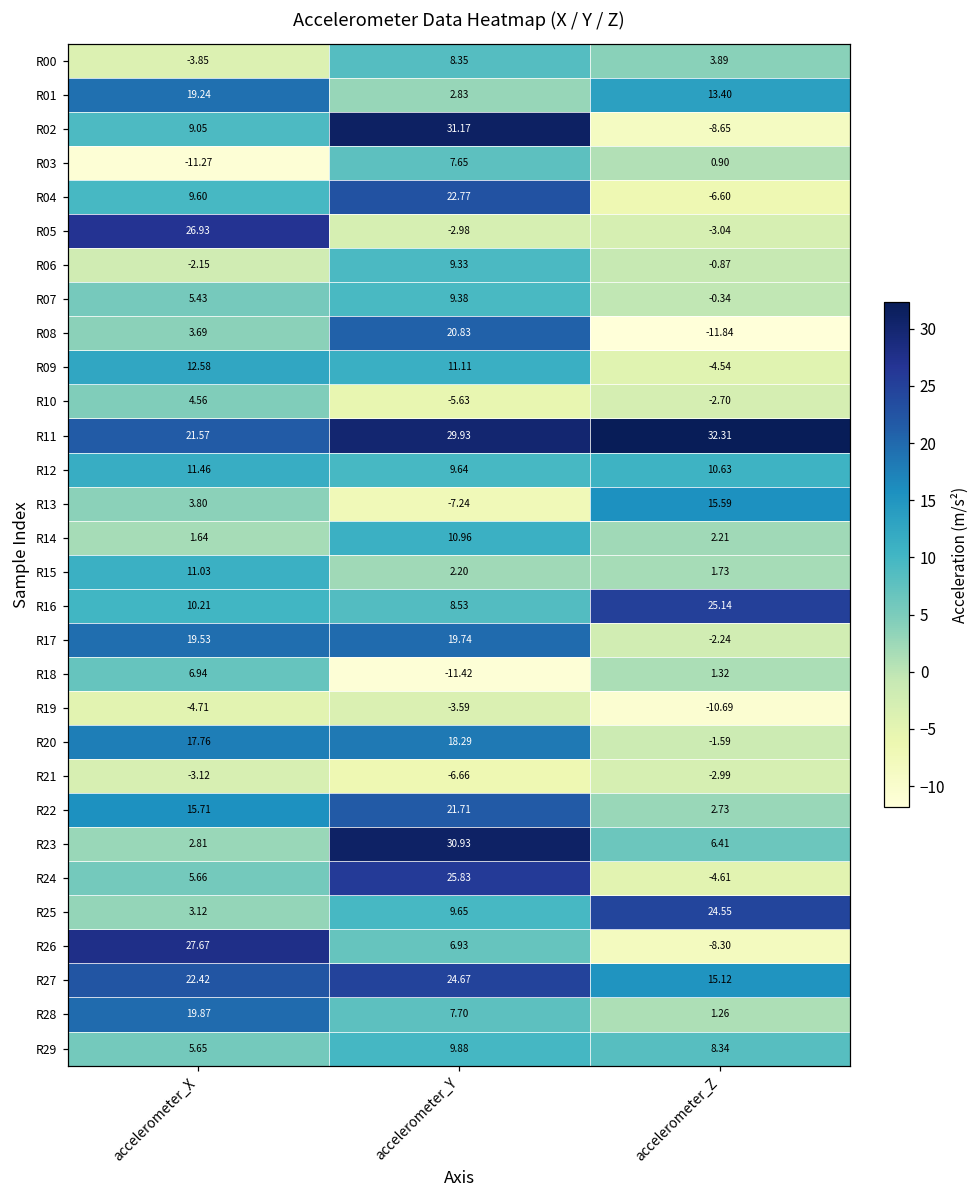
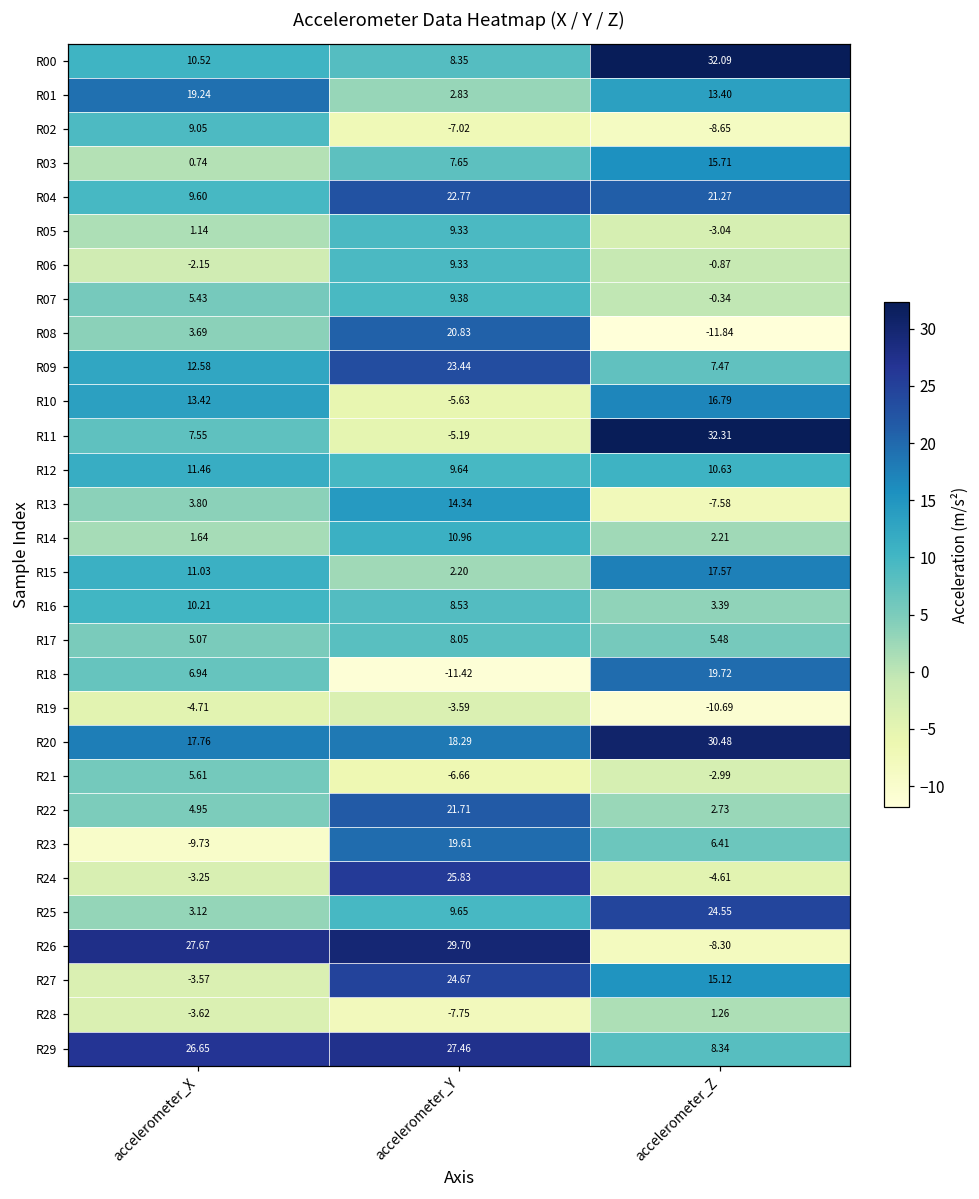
  {
    "R00": {
-     "accelerometer_X": -3.85,
+     "accelerometer_X": 10.52,
      "accelerometer_Y": 8.35,
-     "accelerometer_Z": 3.89
+     "accelerometer_Z": 32.09
    },
    "R01": {
      "accelerometer_X": 19.24,
      "accelerometer_Y": 2.83,
      "accelerometer_Z": 13.40
    },
    "R02": {
      "accelerometer_X": 9.05,
-     "accelerometer_Y": 31.17,
+     "accelerometer_Y": -7.02,
      "accelerometer_Z": -8.65
    },
    "R03": {
-     "accelerometer_X": -11.27,
+     "accelerometer_X": 0.74,
      "accelerometer_Y": 7.65,
-     "accelerometer_Z": 0.90
+     "accelerometer_Z": 15.71
    },
    "R04": {
      "accelerometer_X": 9.60,
      "accelerometer_Y": 22.77,
-     "accelerometer_Z": -6.60
+     "accelerometer_Z": 21.27
    },
    "R05": {
-     "accelerometer_X": 26.93,
-     "accelerometer_Y": -2.98,
+     "accelerometer_X": 1.14,
+     "accelerometer_Y": 9.33,
      "accelerometer_Z": -3.04
    },
    "R06": {
      "accelerometer_X": -2.15,
      "accelerometer_Y": 9.33,
      "accelerometer_Z": -0.87
    },
    "R07": {
      "accelerometer_X": 5.43,
      "accelerometer_Y": 9.38,
      "accelerometer_Z": -0.34
    },
    "R08": {
      "accelerometer_X": 3.69,
      "accelerometer_Y": 20.83,
      "accelerometer_Z": -11.84
    },
    "R09": {
      "accelerometer_X": 12.58,
-     "accelerometer_Y": 11.11,
-     "accelerometer_Z": -4.54
+     "accelerometer_Y": 23.44,
+     "accelerometer_Z": 7.47
    },
    "R10": {
-     "accelerometer_X": 4.56,
+     "accelerometer_X": 13.42,
      "accelerometer_Y": -5.63,
-     "accelerometer_Z": -2.70
+     "accelerometer_Z": 16.79
    },
    "R11": {
-     "accelerometer_X": 21.57,
-     "accelerometer_Y": 29.93,
+     "accelerometer_X": 7.55,
+     "accelerometer_Y": -5.19,
      "accelerometer_Z": 32.31
    },
    "R12": {
      "accelerometer_X": 11.46,
      "accelerometer_Y": 9.64,
      "accelerometer_Z": 10.63
    },
    "R13": {
      "accelerometer_X": 3.80,
-     "accelerometer_Y": -7.24,
-     "accelerometer_Z": 15.59
+     "accelerometer_Y": 14.34,
+     "accelerometer_Z": -7.58
    },
    "R14": {
      "accelerometer_X": 1.64,
      "accelerometer_Y": 10.96,
      "accelerometer_Z": 2.21
    },
    "R15": {
      "accelerometer_X": 11.03,
      "accelerometer_Y": 2.20,
-     "accelerometer_Z": 1.73
+     "accelerometer_Z": 17.57
    },
    "R16": {
      "accelerometer_X": 10.21,
      "accelerometer_Y": 8.53,
-     "accelerometer_Z": 25.14
+     "accelerometer_Z": 3.39
    },
    "R17": {
-     "accelerometer_X": 19.53,
-     "accelerometer_Y": 19.74,
-     "accelerometer_Z": -2.24
+     "accelerometer_X": 5.07,
+     "accelerometer_Y": 8.05,
+     "accelerometer_Z": 5.48
    },
    "R18": {
      "accelerometer_X": 6.94,
      "accelerometer_Y": -11.42,
-     "accelerometer_Z": 1.32
+     "accelerometer_Z": 19.72
    },
    "R19": {
      "accelerometer_X": -4.71,
      "accelerometer_Y": -3.59,
      "accelerometer_Z": -10.69
    },
    "R20": {
      "accelerometer_X": 17.76,
      "accelerometer_Y": 18.29,
-     "accelerometer_Z": -1.59
+     "accelerometer_Z": 30.48
    },
    "R21": {
-     "accelerometer_X": -3.12,
+     "accelerometer_X": 5.61,
      "accelerometer_Y": -6.66,
      "accelerometer_Z": -2.99
    },
    "R22": {
-     "accelerometer_X": 15.71,
+     "accelerometer_X": 4.95,
      "accelerometer_Y": 21.71,
      "accelerometer_Z": 2.73
    },
    "R23": {
-     "accelerometer_X": 2.81,
-     "accelerometer_Y": 30.93,
+     "accelerometer_X": -9.73,
+     "accelerometer_Y": 19.61,
      "accelerometer_Z": 6.41
    },
    "R24": {
-     "accelerometer_X": 5.66,
+     "accelerometer_X": -3.25,
      "accelerometer_Y": 25.83,
      "accelerometer_Z": -4.61
    },
    "R25": {
      "accelerometer_X": 3.12,
      "accelerometer_Y": 9.65,
      "accelerometer_Z": 24.55
    },
    "R26": {
      "accelerometer_X": 27.67,
-     "accelerometer_Y": 6.93,
+     "accelerometer_Y": 29.70,
      "accelerometer_Z": -8.30
    },
    "R27": {
-     "accelerometer_X": 22.42,
+     "accelerometer_X": -3.57,
      "accelerometer_Y": 24.67,
      "accelerometer_Z": 15.12
    },
    "R28": {
-     "accelerometer_X": 19.87,
-     "accelerometer_Y": 7.70,
+     "accelerometer_X": -3.62,
+     "accelerometer_Y": -7.75,
      "accelerometer_Z": 1.26
    },
    "R29": {
-     "accelerometer_X": 5.65,
-     "accelerometer_Y": 9.88,
+     "accelerometer_X": 26.65,
+     "accelerometer_Y": 27.46,
      "accelerometer_Z": 8.34
    }
  }
